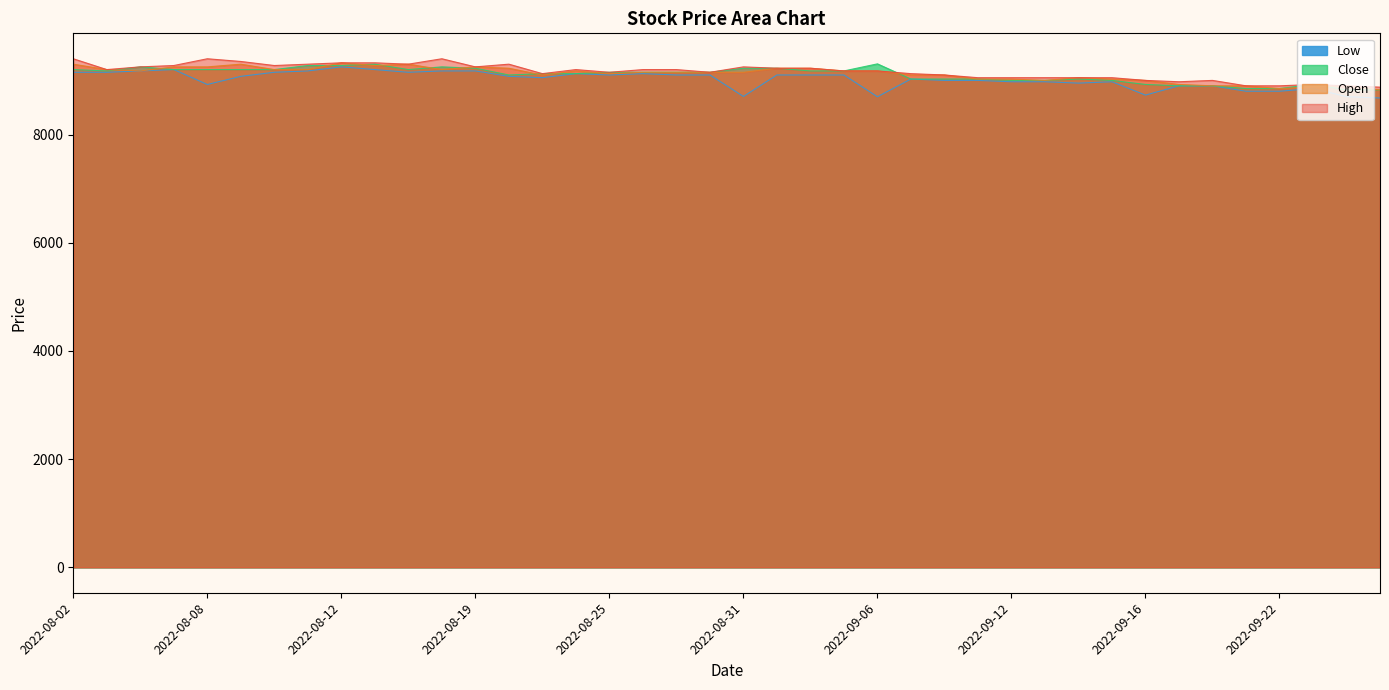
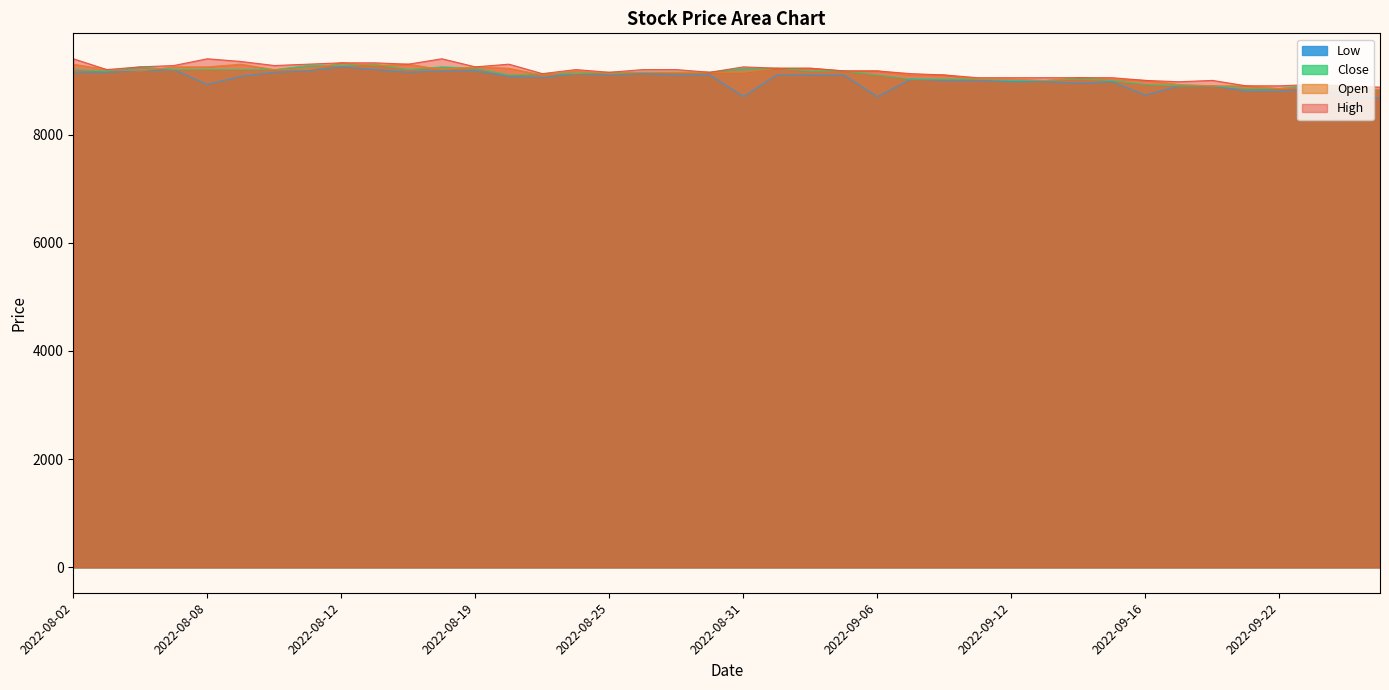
  {
    "Low": {
      "2022-08-02": 9200,
      "2022-08-08": 8900,
      "2022-08-19": 9200,
      "2022-08-31": 8700,
      "2022-09-06": 8700,
      "2022-09-16": 8700,
      "2022-09-22": 8800
    },
    "Close": {
      "2022-08-02": 9200,
      "2022-08-08": 9200,
-     "2022-09-06": 9300,
+     "2022-09-06": 9100,
      "2022-09-16": 8900
    }
  }
